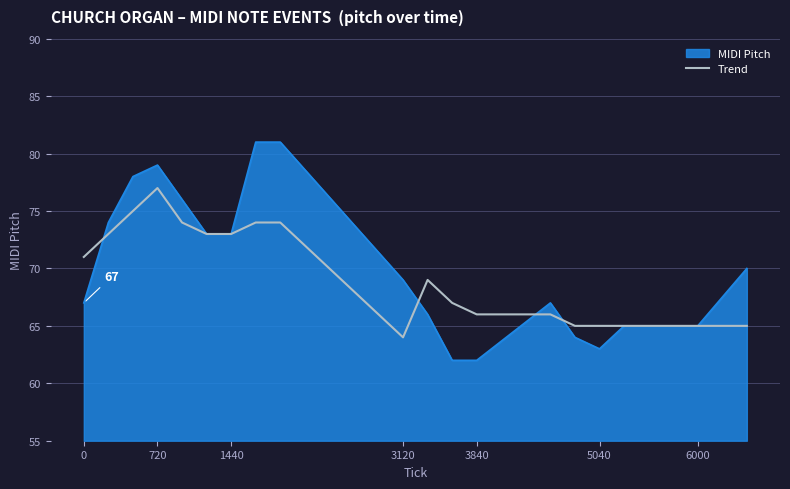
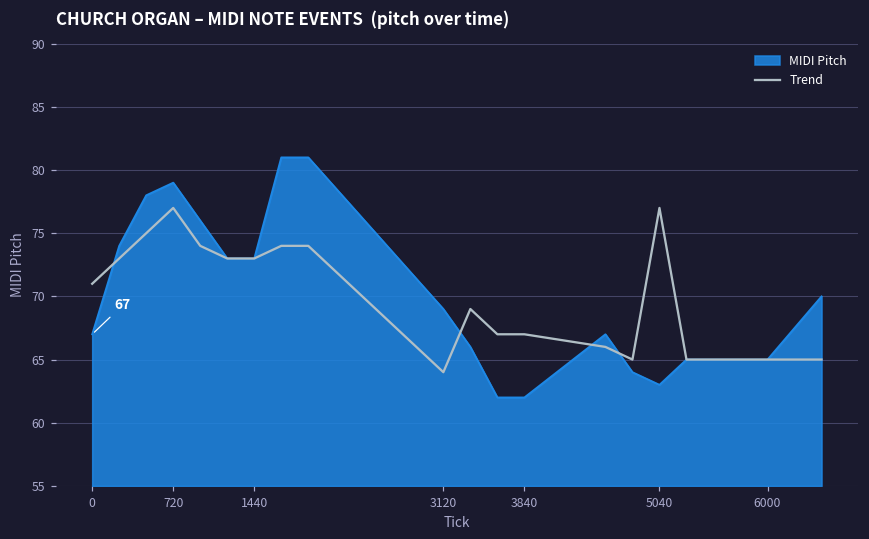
  {
    "MIDI Pitch": {
      "0": 67
    },
    "Trend": {
      "0": 71,
      "720": 77,
      "3120": 64,
-     "3840": 66,
-     "5040": 65
+     "3840": 67,
+     "5040": 77
    }
  }
